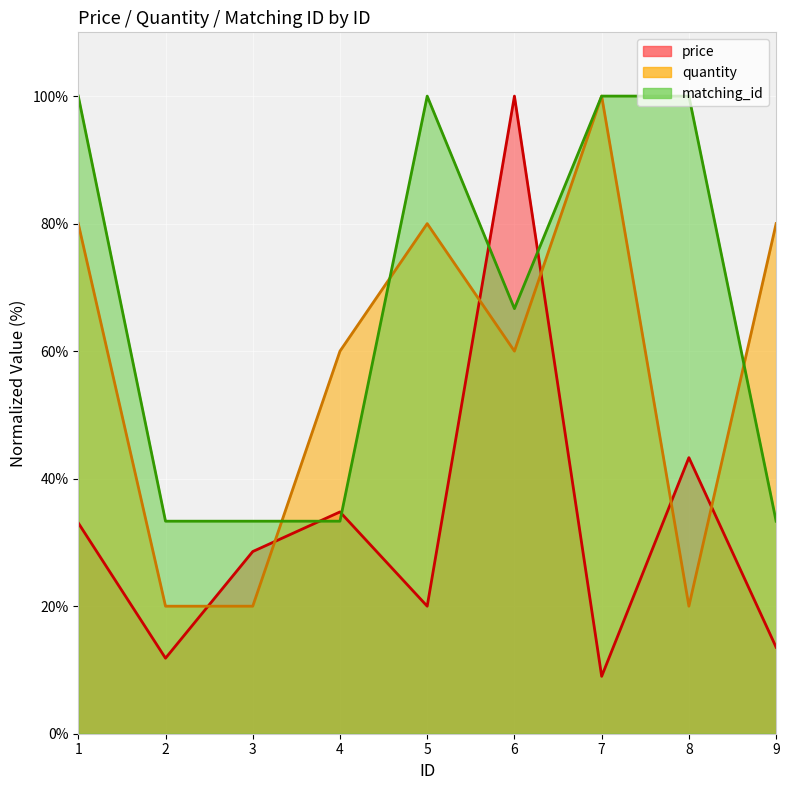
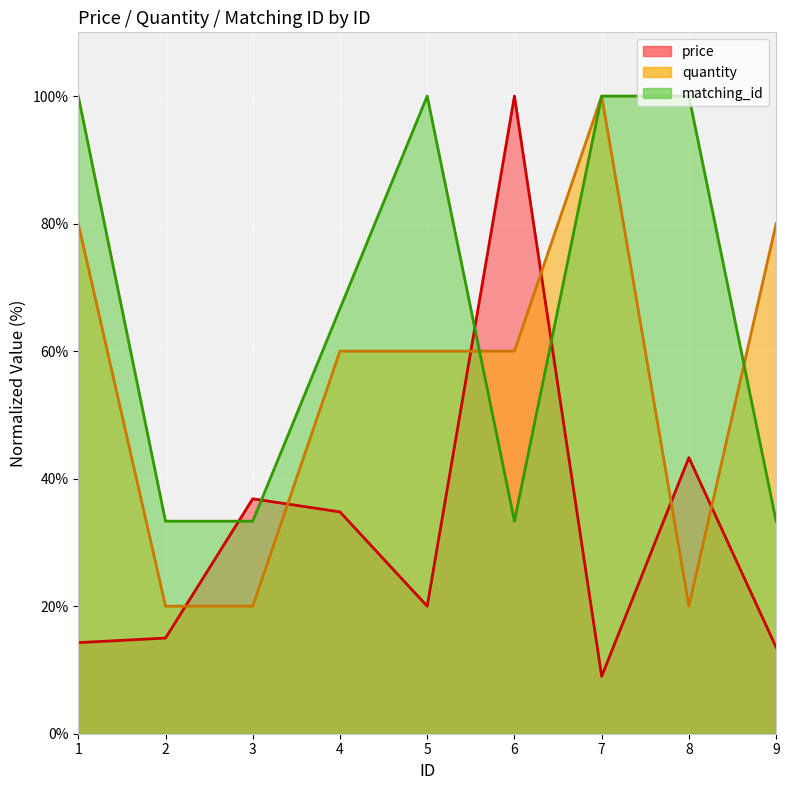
  {
    "price": {
-     "1": "33%",
-     "2": "12%",
-     "3": "29%",
+     "1": "14%",
+     "2": "15%",
+     "3": "37%",
      "4": "35%",
      "5": "20%",
      "6": "100%",
      "7": "9%",
      "8": "43%",
      "9": "14%"
    },
    "quantity": {
      "1": "80%",
      "2": "20%",
      "3": "20%",
      "4": "60%",
-     "5": "80%",
+     "5": "60%",
      "6": "60%",
      "8": "20%",
      "9": "80%"
    },
    "matching_id": {
      "1": "100%",
      "2": "33%",
      "3": "33%",
-     "4": "33%",
+     "4": "67%",
      "5": "100%",
-     "6": "67%",
+     "6": "33%",
      "9": "33%"
    }
  }
